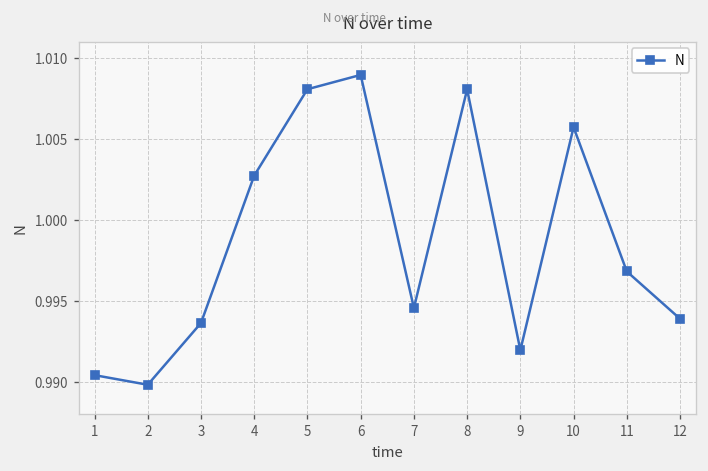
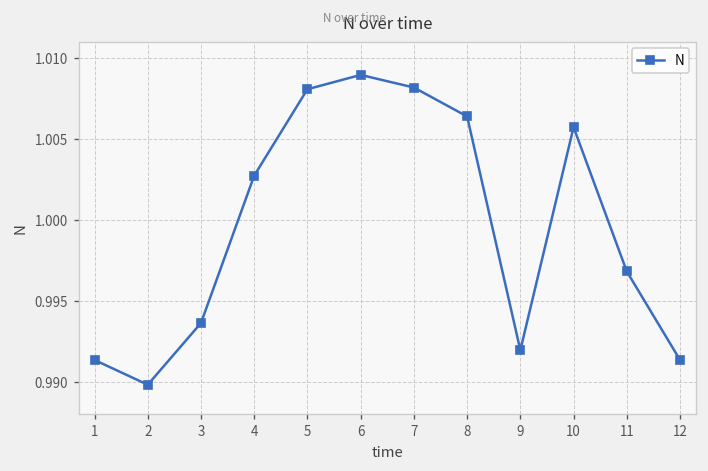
  {
-   "1": 0.9904,
+   "1": 0.9913,
    "2": 0.9898,
    "3": 0.9936,
    "4": 1.0027,
    "5": 1.0081,
    "6": 1.0089,
-   "7": 0.9945,
-   "8": 1.0080,
+   "7": 1.0082,
+   "8": 1.0064,
    "9": 0.9919,
    "10": 1.0057,
    "11": 0.9968,
-   "12": 0.9939
+   "12": 0.9913
  }
